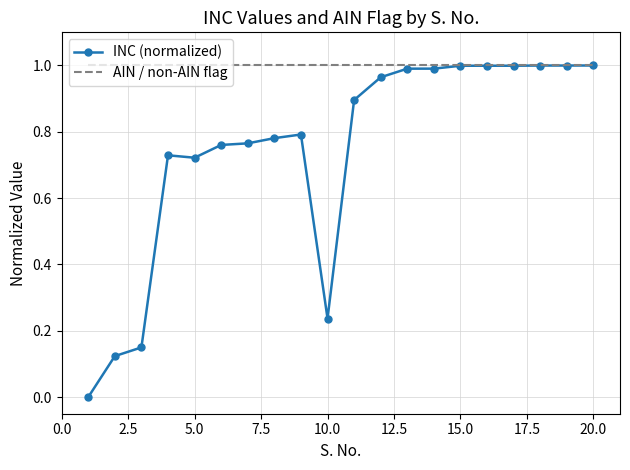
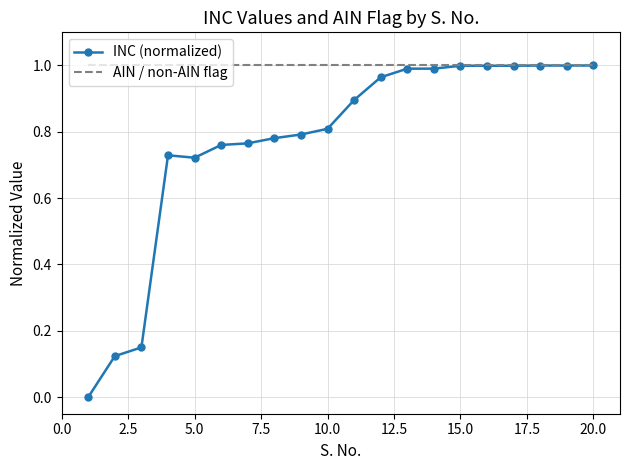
  {
    "INC (normalized)": {
      "5.0": 0.72,
-     "10.0": 0.24
+     "10.0": 0.81
    },
    "AIN / non-AIN flag": {
      "10.0": 1.00
    }
  }
